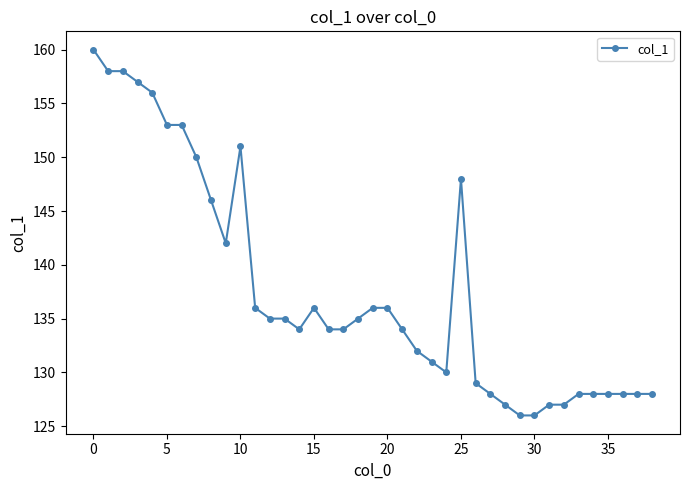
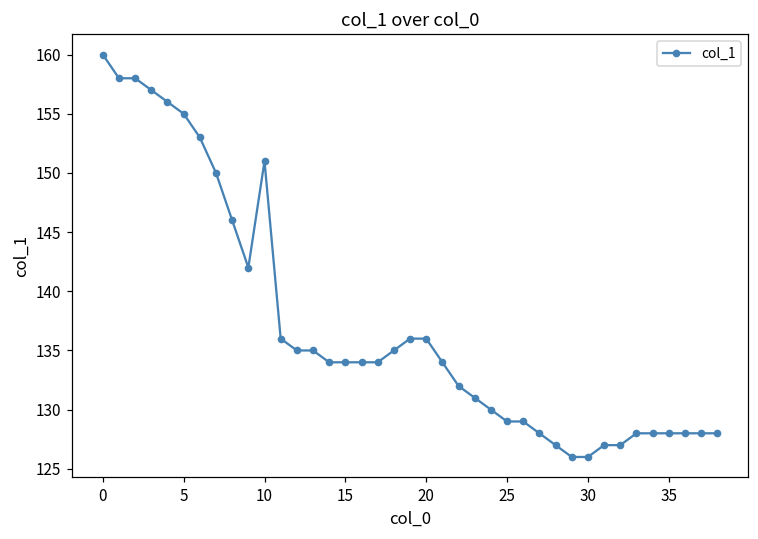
  {
    "0": 160,
-   "5": 153,
+   "5": 155,
    "10": 151,
-   "15": 136,
+   "15": 134,
    "20": 136,
-   "25": 148,
+   "25": 129,
    "30": 126,
    "35": 128
  }
